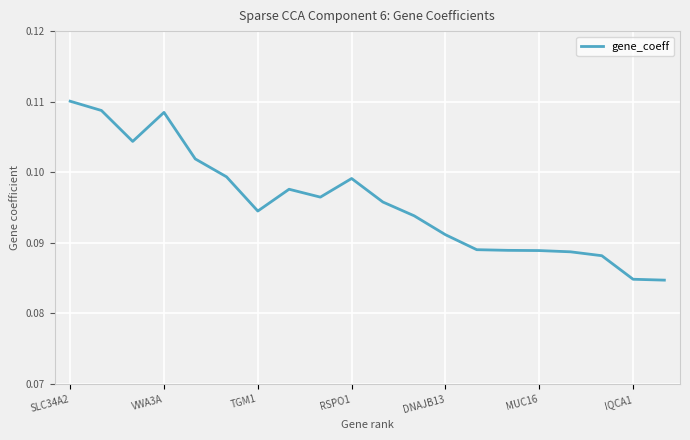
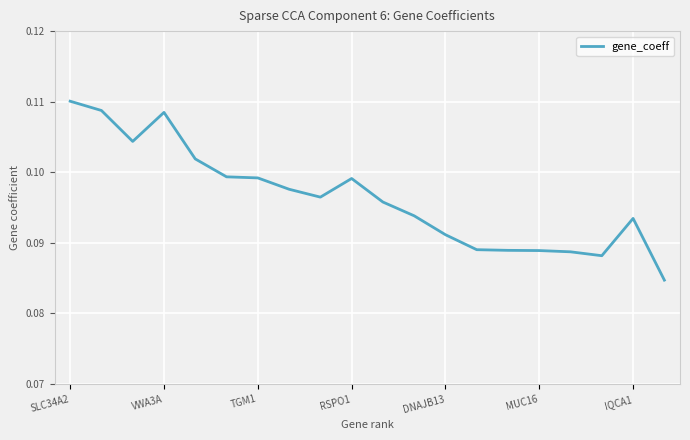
  {
    "SLC34A2": 0.110,
    "VWA3A": 0.108,
-   "TGM1": 0.095,
+   "TGM1": 0.099,
    "RSPO1": 0.099,
    "DNAJB13": 0.091,
    "MUC16": 0.089,
-   "IQCA1": 0.085
+   "IQCA1": 0.093
  }
